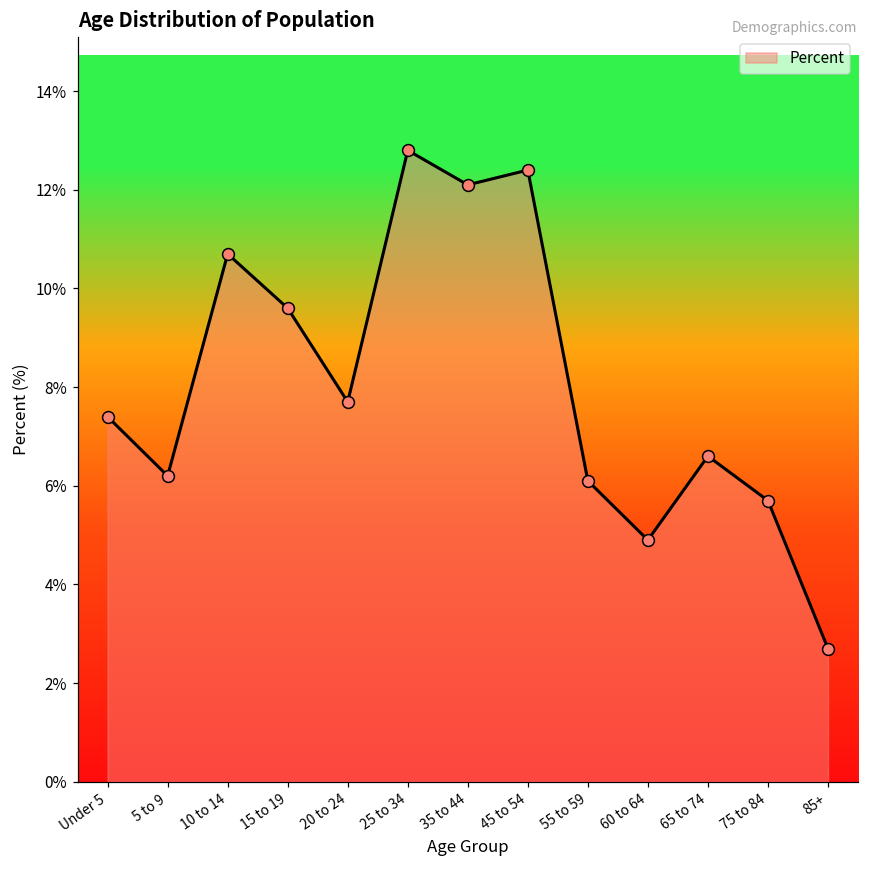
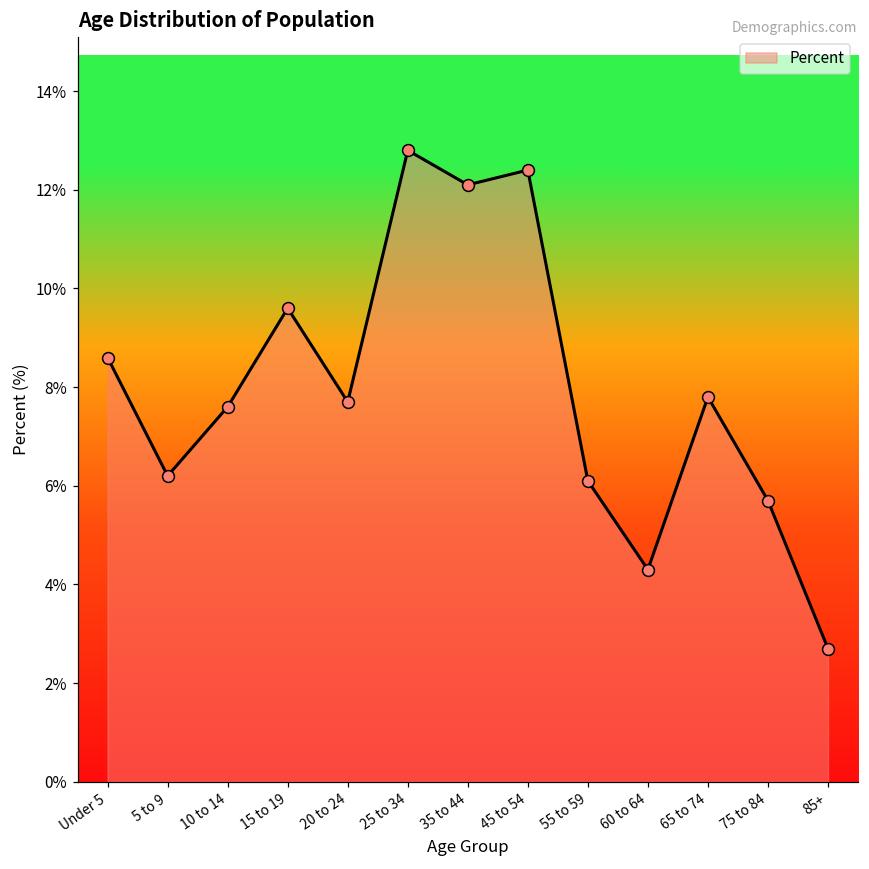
  {
-   "Under 5": "7.4%",
+   "Under 5": "8.6%",
    "5 to 9": "6.2%",
-   "10 to 14": "10.7%",
+   "10 to 14": "7.6%",
    "15 to 19": "9.6%",
    "20 to 24": "7.7%",
    "25 to 34": "12.8%",
    "35 to 44": "12.1%",
    "45 to 54": "12.4%",
    "55 to 59": "6.1%",
-   "60 to 64": "4.9%",
-   "65 to 74": "6.6%",
+   "60 to 64": "4.3%",
+   "65 to 74": "7.8%",
    "75 to 84": "5.7%",
    "85+": "2.7%"
  }
